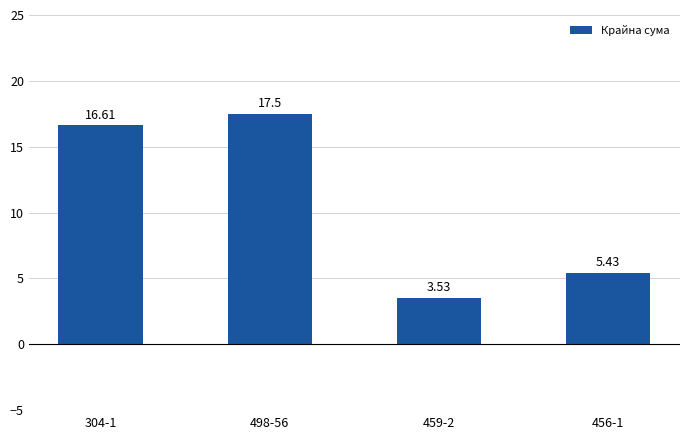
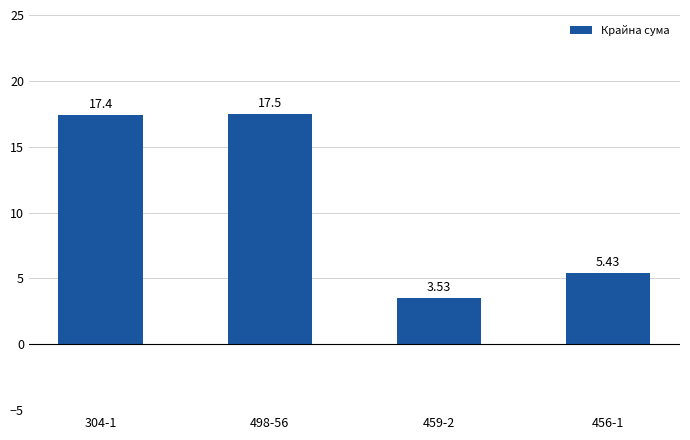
  {
-   "304-1": 16.61,
+   "304-1": 17.4,
    "498-56": 17.5,
    "459-2": 3.53,
    "456-1": 5.43
  }
